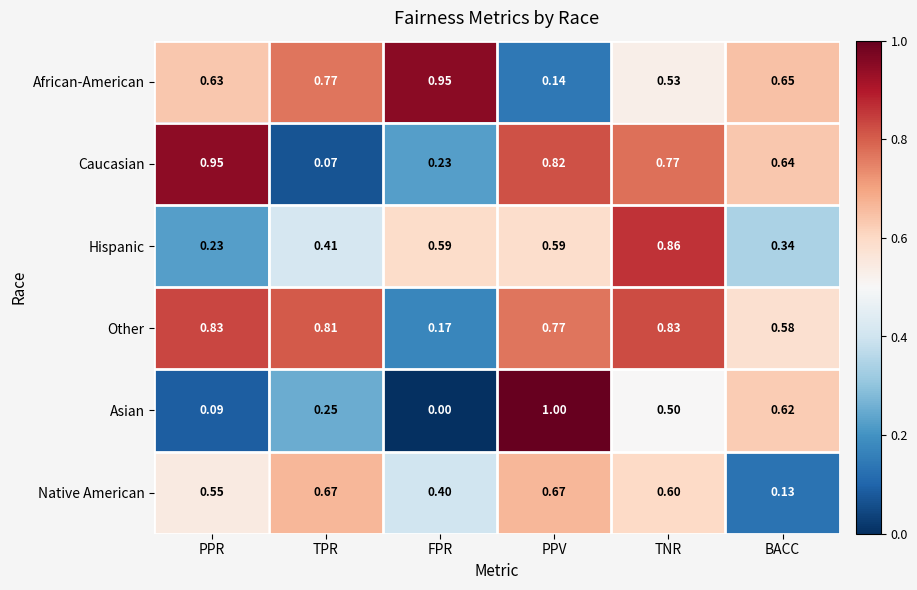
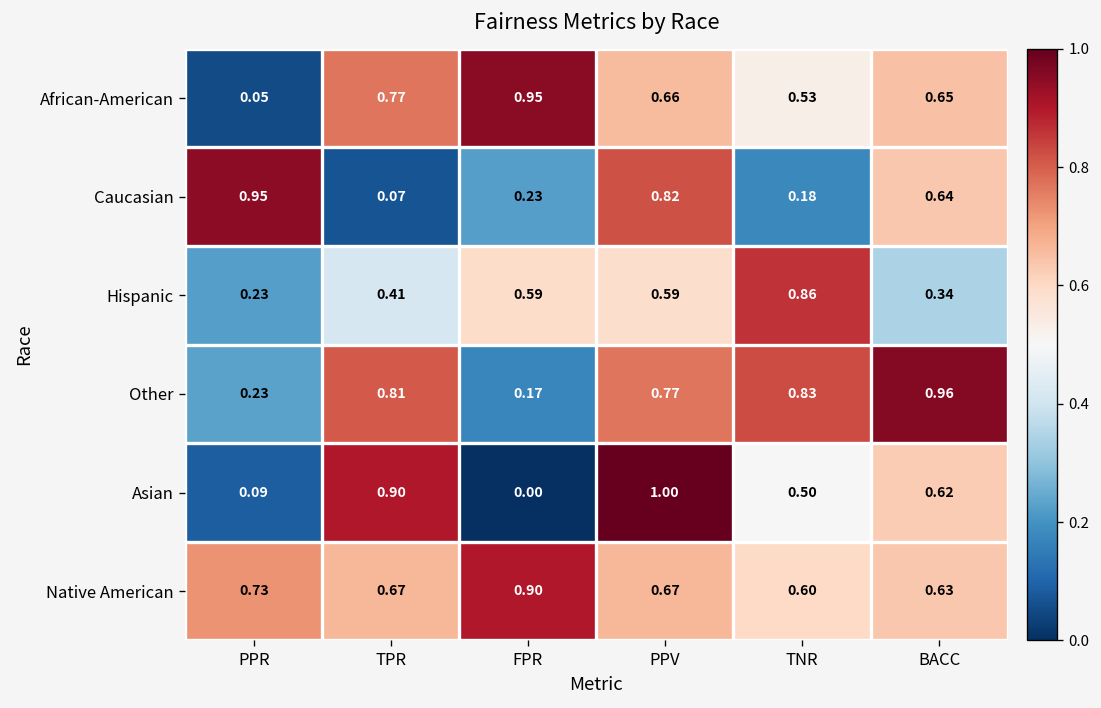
  {
    "African-American": {
-     "PPR": 0.63,
+     "PPR": 0.05,
      "TPR": 0.77,
      "FPR": 0.95,
-     "PPV": 0.14,
+     "PPV": 0.66,
      "TNR": 0.53,
      "BACC": 0.65
    },
    "Caucasian": {
      "PPR": 0.95,
      "TPR": 0.07,
      "FPR": 0.23,
      "PPV": 0.82,
-     "TNR": 0.77,
+     "TNR": 0.18,
      "BACC": 0.64
    },
    "Hispanic": {
      "PPR": 0.23,
      "TPR": 0.41,
      "FPR": 0.59,
      "PPV": 0.59,
      "TNR": 0.86,
      "BACC": 0.34
    },
    "Other": {
-     "PPR": 0.83,
+     "PPR": 0.23,
      "TPR": 0.81,
      "FPR": 0.17,
      "PPV": 0.77,
      "TNR": 0.83,
-     "BACC": 0.58
+     "BACC": 0.96
    },
    "Asian": {
      "PPR": 0.09,
-     "TPR": 0.25,
+     "TPR": 0.90,
      "FPR": 0.00,
      "PPV": 1.00,
      "TNR": 0.50,
      "BACC": 0.62
    },
    "Native American": {
-     "PPR": 0.55,
+     "PPR": 0.73,
      "TPR": 0.67,
-     "FPR": 0.40,
+     "FPR": 0.90,
      "PPV": 0.67,
      "TNR": 0.60,
-     "BACC": 0.13
+     "BACC": 0.63
    }
  }
